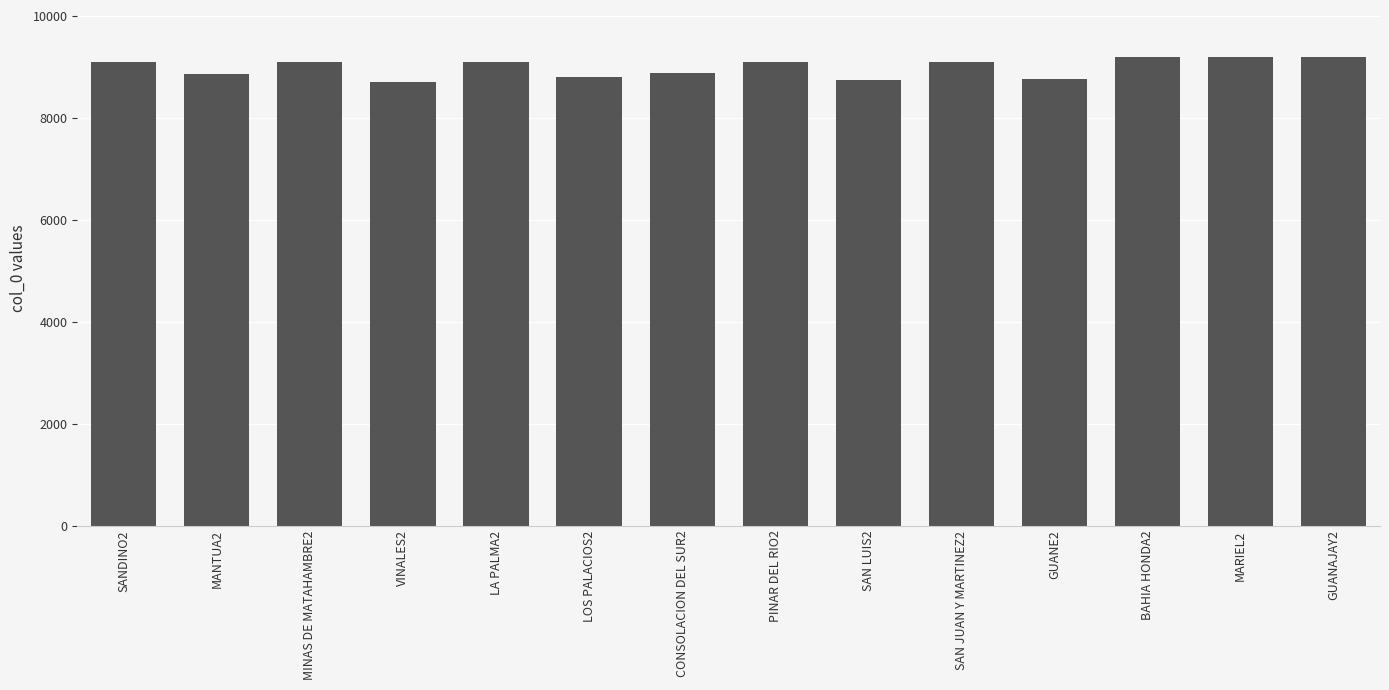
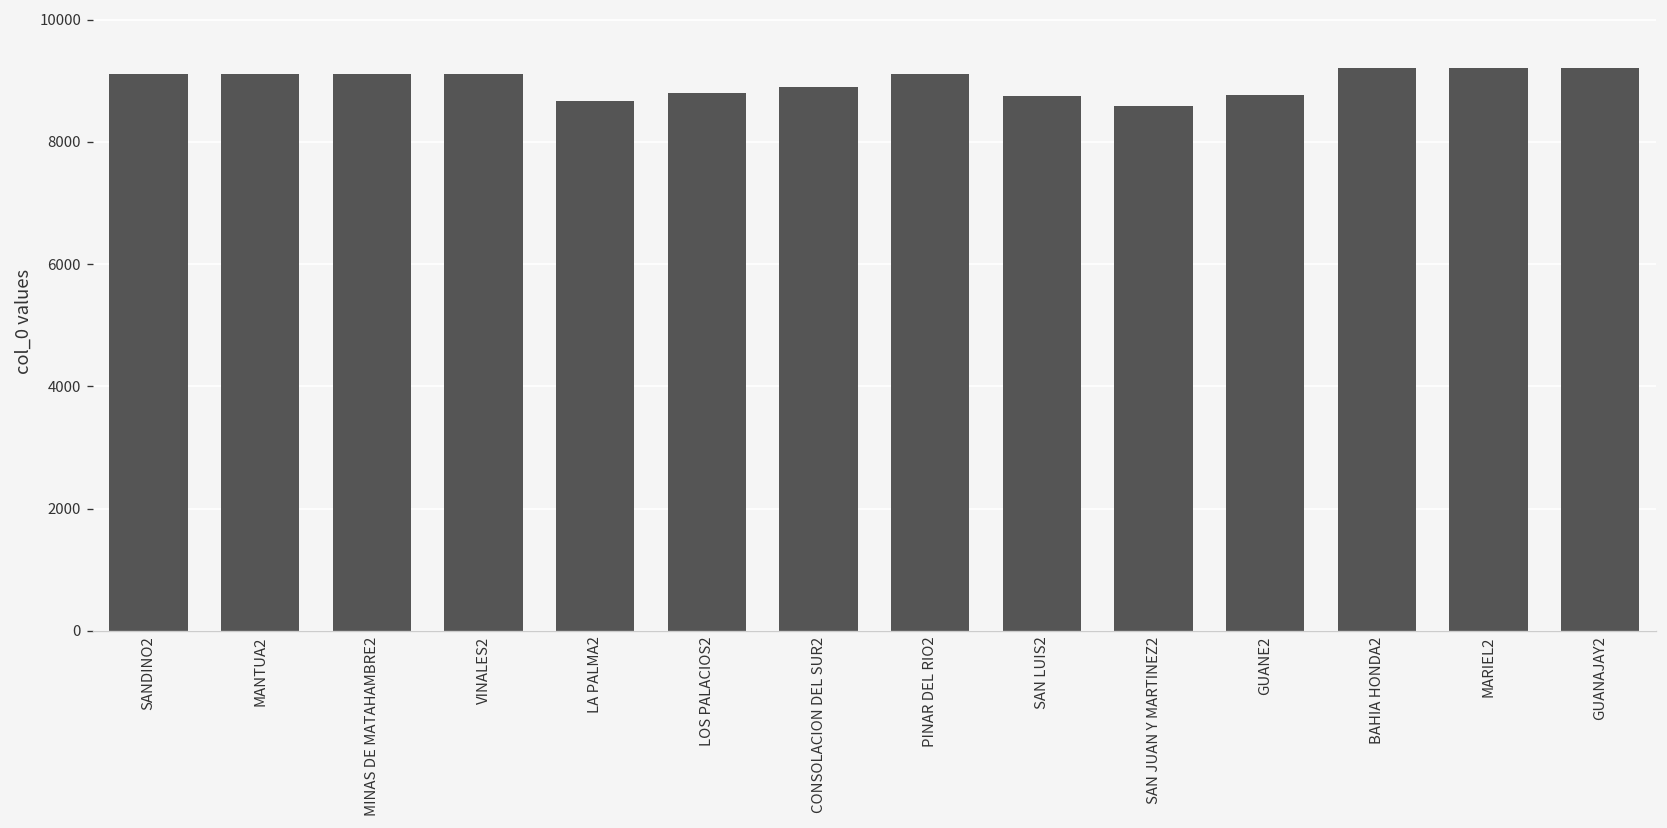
  {
    "SANDINO2": 9100,
-   "MANTUA2": 8900,
+   "MANTUA2": 9100,
    "MINAS DE MATAHAMBRE2": 9100,
-   "VINALES2": 8700,
-   "LA PALMA2": 9100,
+   "VINALES2": 9100,
+   "LA PALMA2": 8700,
    "LOS PALACIOS2": 8800,
    "CONSOLACION DEL SUR2": 8900,
    "PINAR DEL RIO2": 9100,
    "SAN LUIS2": 8700,
-   "SAN JUAN Y MARTINEZ2": 9100,
+   "SAN JUAN Y MARTINEZ2": 8600,
    "GUANE2": 8800,
    "BAHIA HONDA2": 9200,
    "MARIEL2": 9200,
    "GUANAJAY2": 9200
  }
